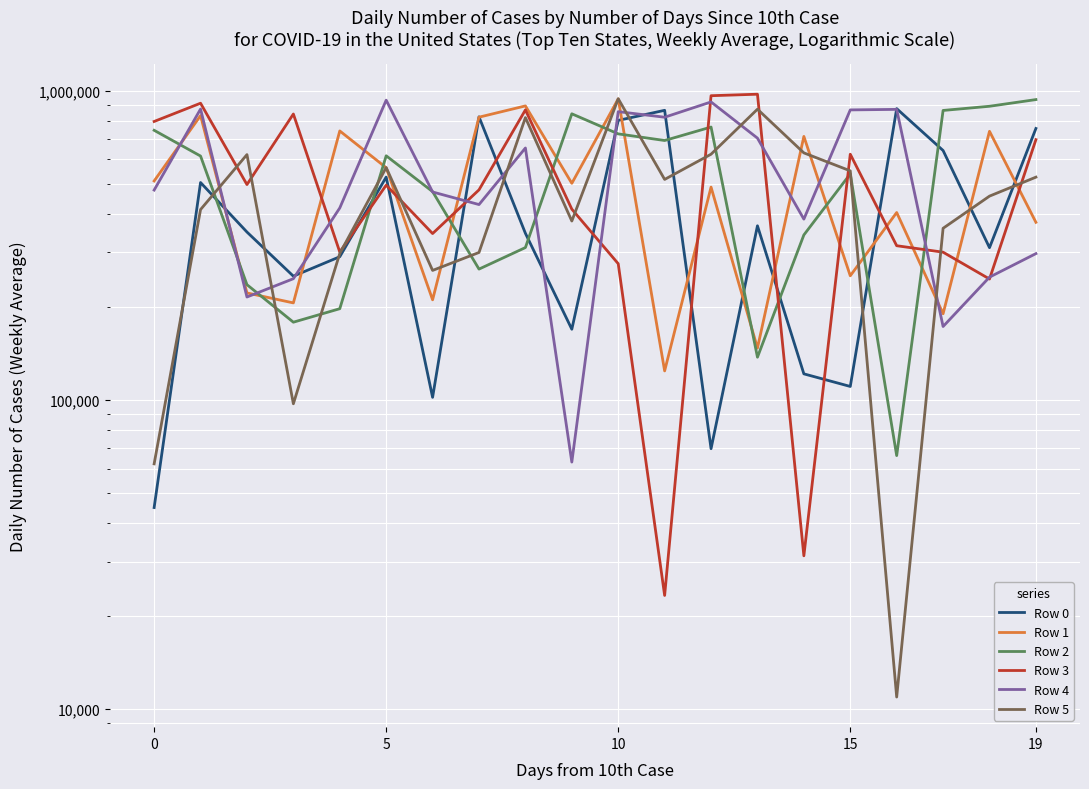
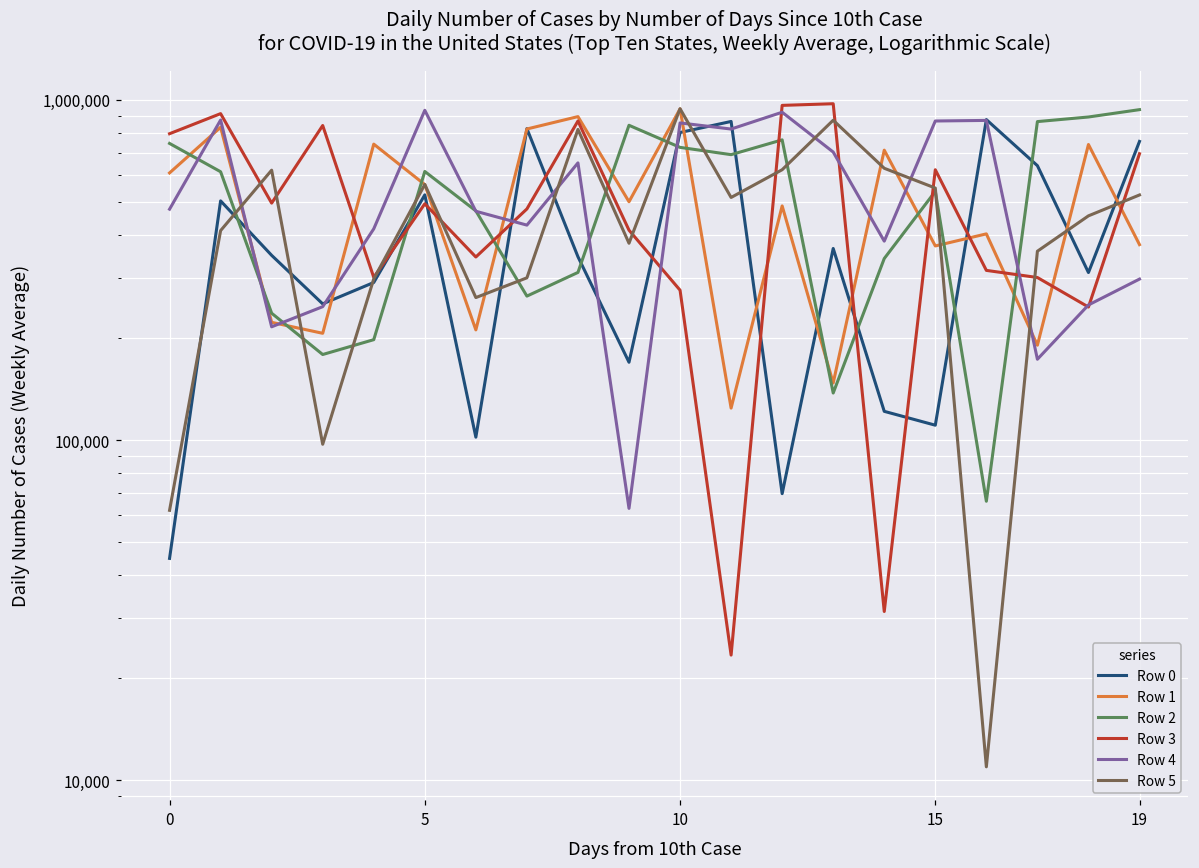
  {
    "Row 0": {
      "0": "45,000",
      "5": "530,000",
      "10": "800,000",
      "15": "111,000",
      "19": "760,000"
    },
    "Row 1": {
-     "0": "510,000",
-     "15": "250,000",
+     "0": "610,000",
+     "15": "370,000",
      "19": "380,000"
    },
    "Row 3": {
      "0": "800,000",
      "5": "500,000",
      "10": "280,000",
      "15": "620,000",
      "19": "690,000"
    },
    "Row 4": {
      "0": "480,000",
      "5": "930,000",
      "10": "860,000",
      "15": "870,000",
      "19": "300,000"
    }
  }
